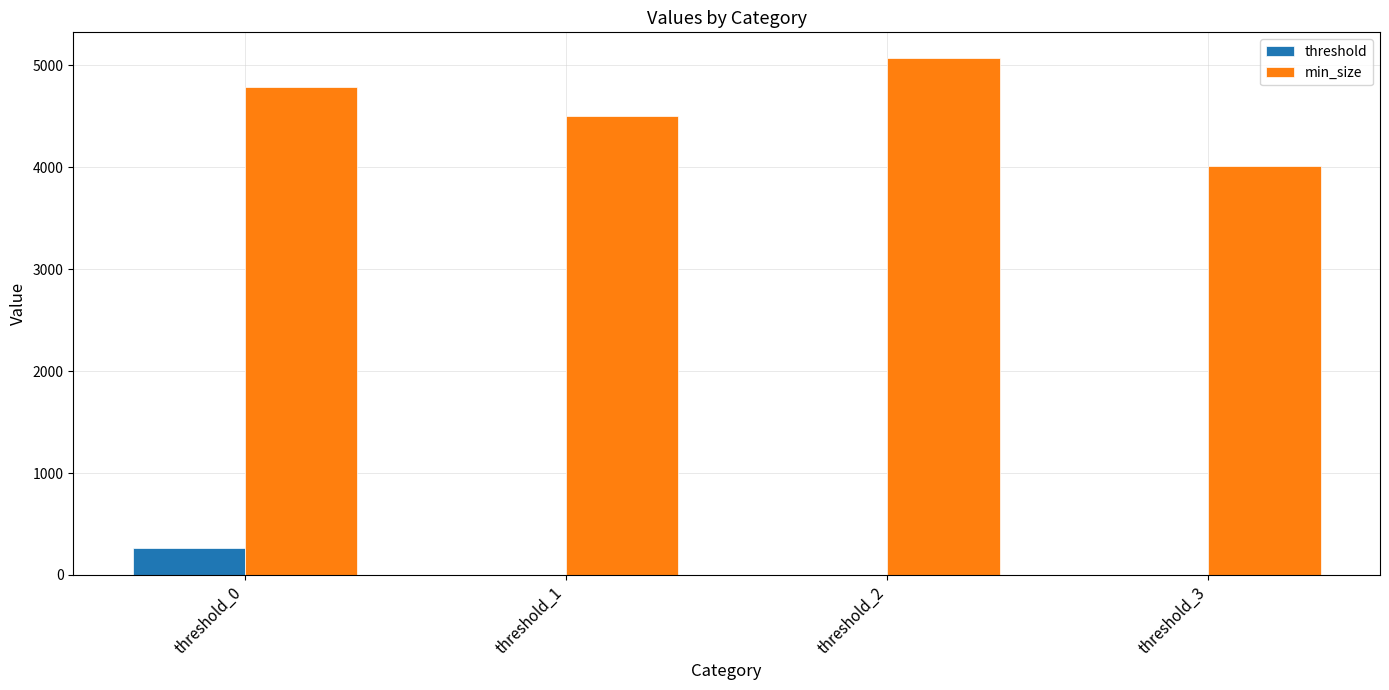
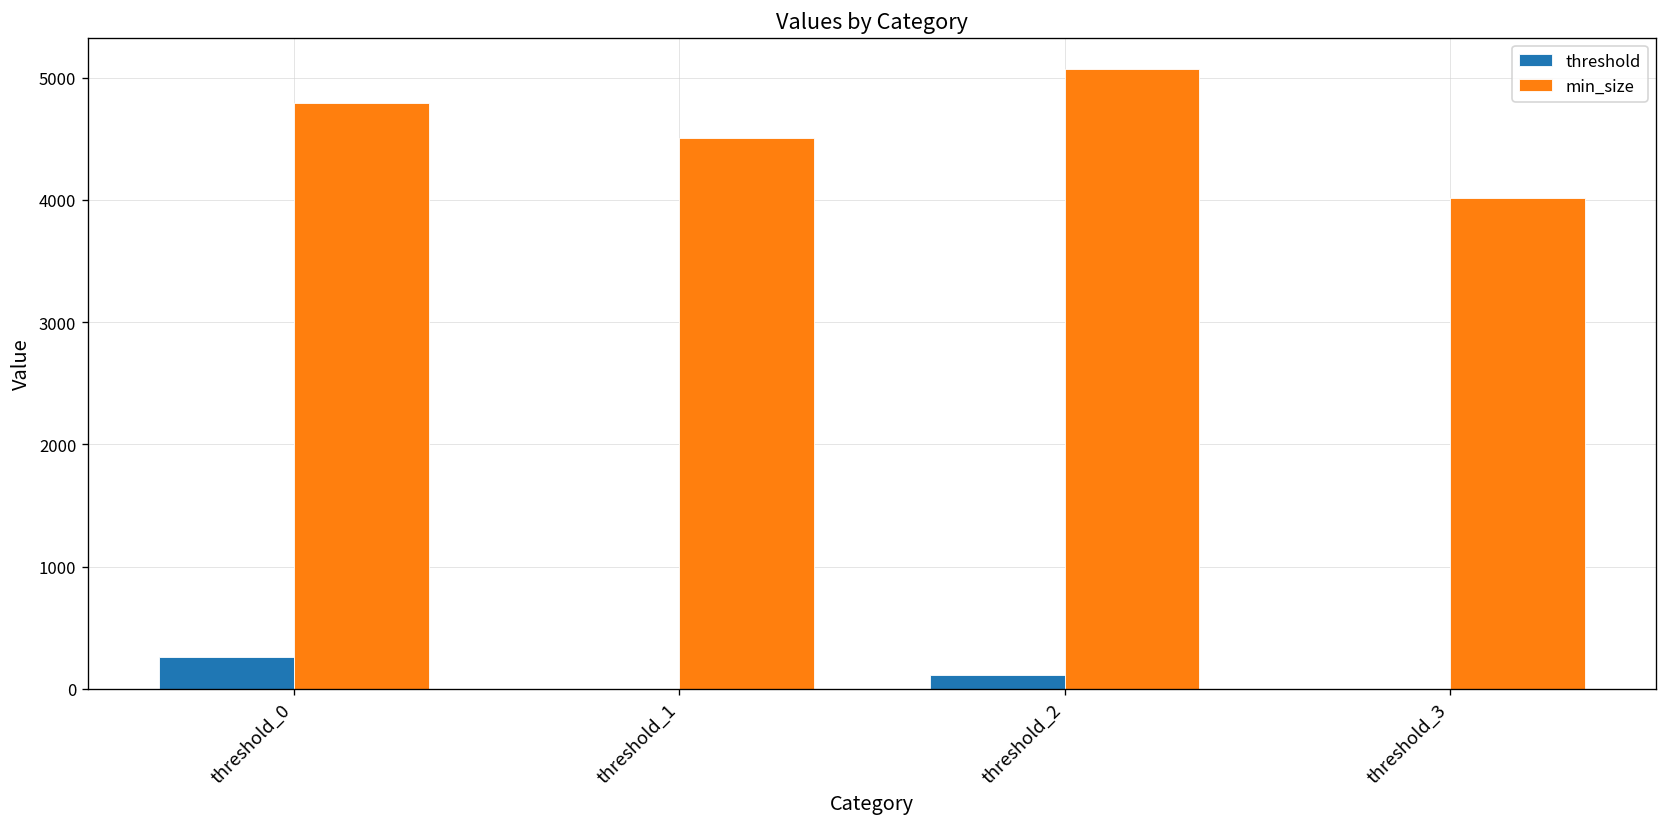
  {
    "threshold": {
      "threshold_0": 260,
-     "threshold_2": 0
+     "threshold_2": 110
    },
    "min_size": {
      "threshold_0": 4790,
      "threshold_1": 4510,
      "threshold_2": 5070,
      "threshold_3": 4010
    }
  }
